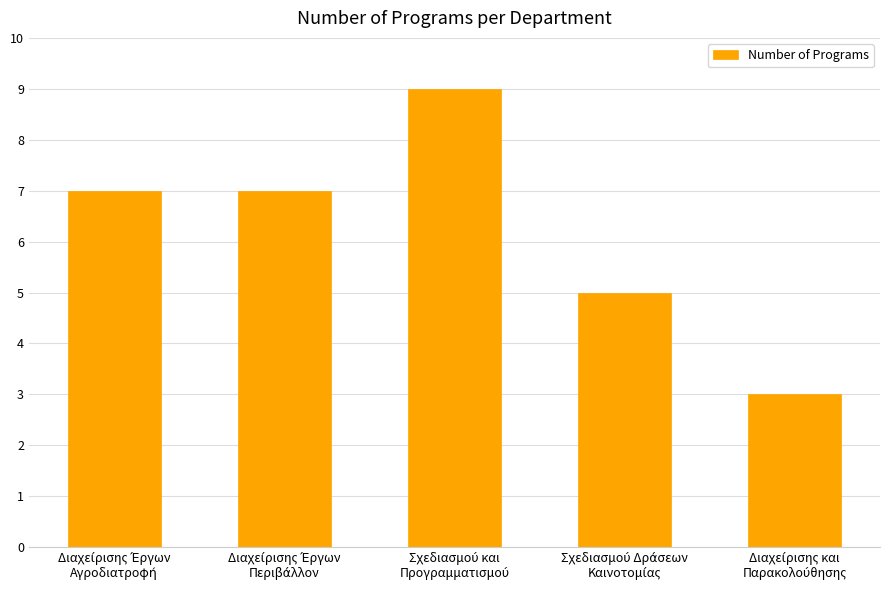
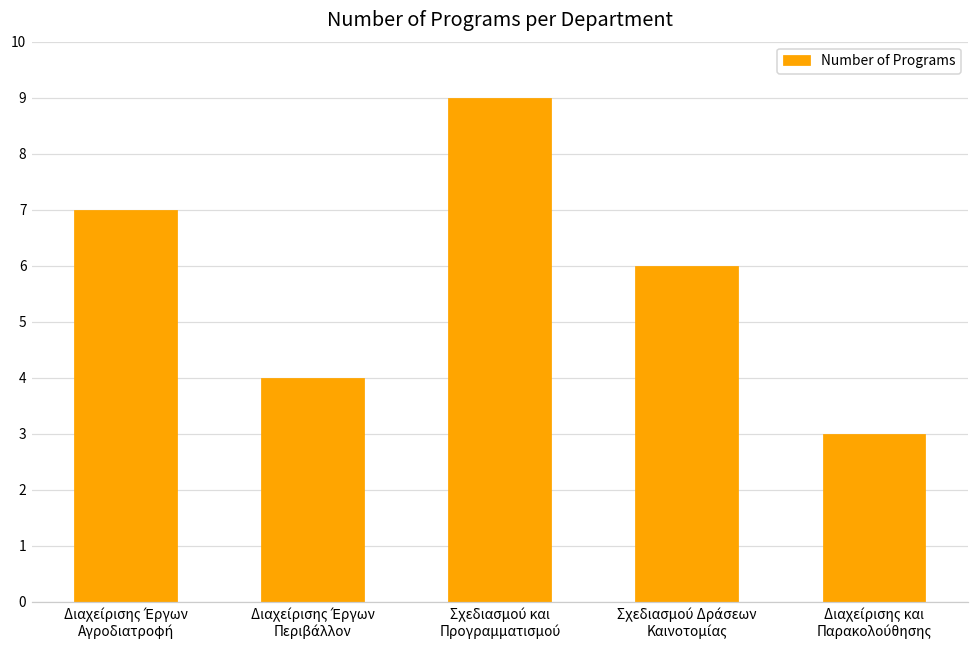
  {
    "Διαχείρισης Έργων Αγροδιατροφή": 7,
-   "Διαχείρισης Έργων Περιβάλλον": 7,
+   "Διαχείρισης Έργων Περιβάλλον": 4,
    "Σχεδιασμού και Προγραμματισμού": 9,
-   "Σχεδιασμού Δράσεων Καινοτομίας": 5,
+   "Σχεδιασμού Δράσεων Καινοτομίας": 6,
    "Διαχείρισης και Παρακολούθησης": 3
  }
